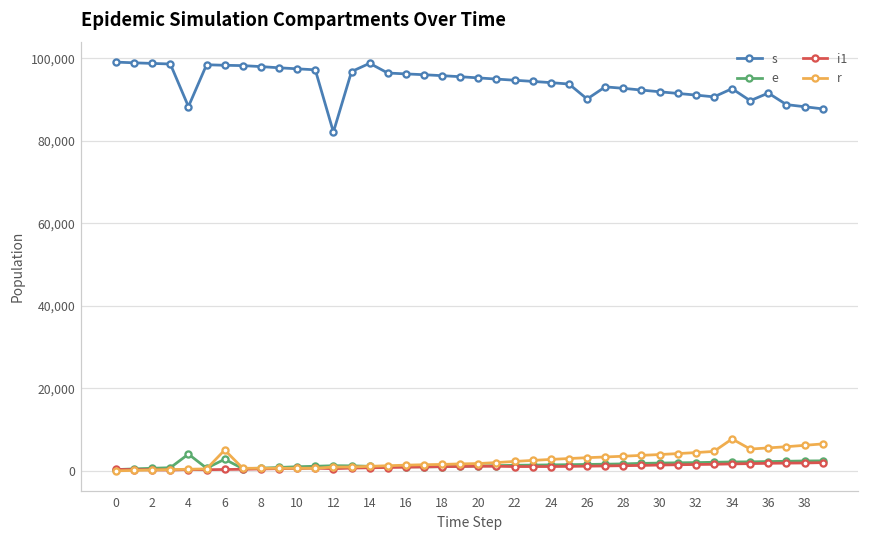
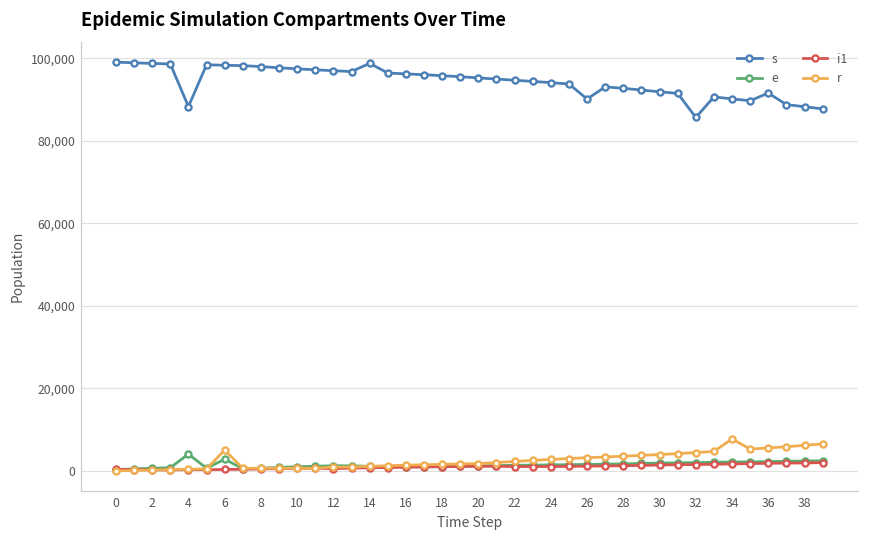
  {
    "s": {
      "0": "99,000",
      "2": "99,000",
      "4": "88,000",
      "6": "98,000",
      "8": "98,000",
      "10": "97,000",
-     "12": "82,000",
+     "12": "97,000",
      "14": "99,000",
      "16": "96,000",
      "18": "96,000",
      "20": "95,000",
      "22": "95,000",
      "24": "94,000",
      "26": "90,000",
      "28": "93,000",
      "30": "92,000",
-     "32": "91,000",
-     "34": "93,000",
+     "32": "86,000",
+     "34": "90,000",
      "36": "92,000",
      "38": "88,000"
    },
    "e": {
      "4": "4,000",
      "6": "3,000"
    },
    "i1": {
      "6": "0"
    },
    "r": {
      "6": "5,000",
      "22": "2,000",
      "24": "3,000",
      "26": "3,000",
      "28": "4,000",
      "30": "4,000",
      "32": "4,000",
      "34": "8,000",
      "36": "6,000",
      "38": "6,000"
    }
  }
